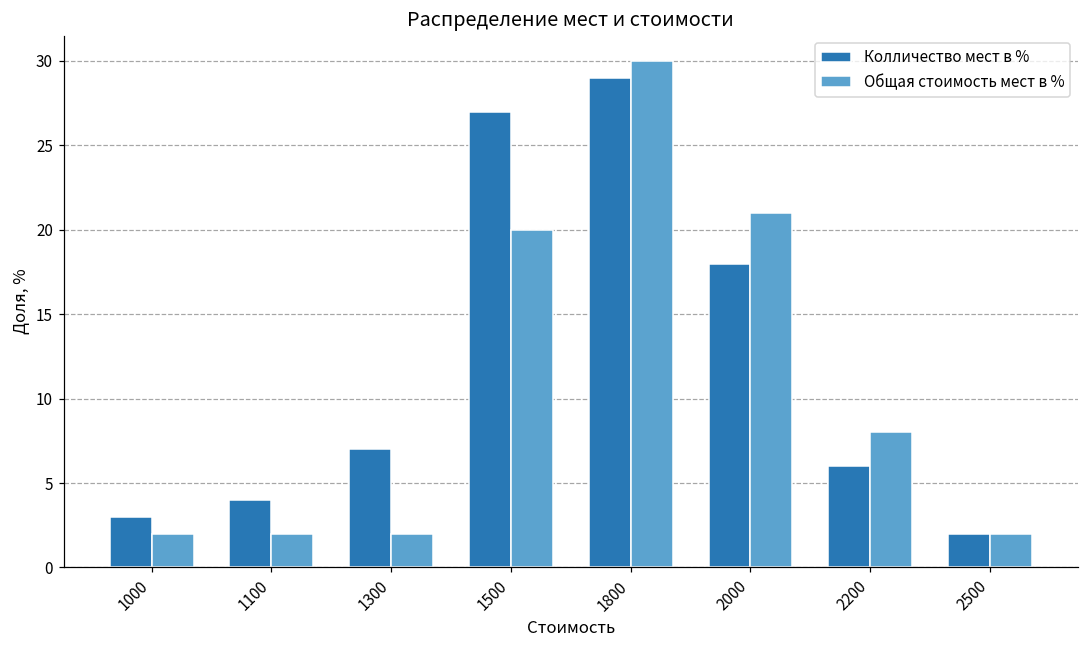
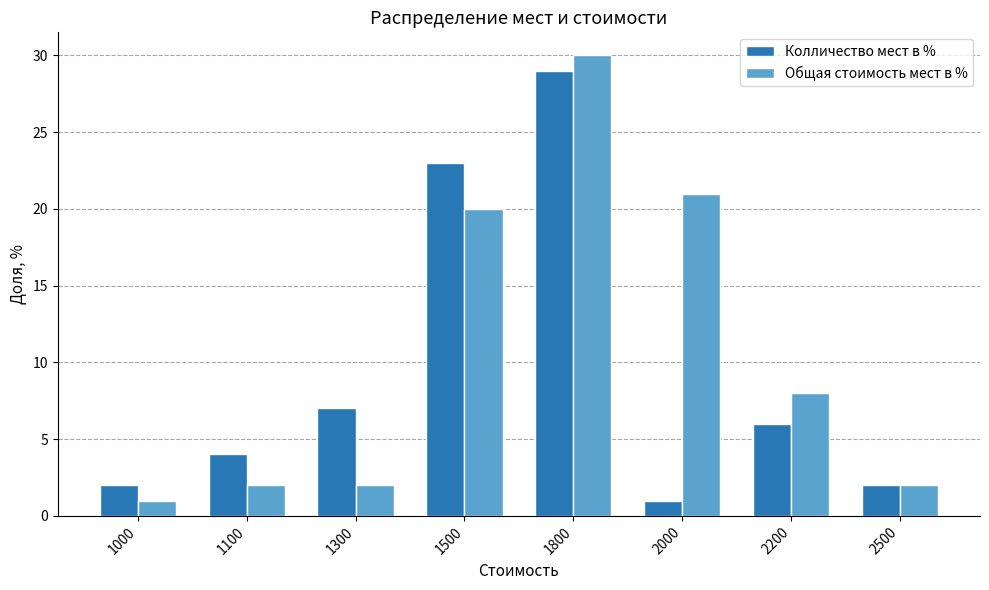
  {
    "Колличество мест в %": {
-     "1000": 3,
+     "1000": 2,
      "1100": 4,
      "1300": 7,
-     "1500": 27,
+     "1500": 23,
      "1800": 29,
-     "2000": 18,
+     "2000": 1,
      "2200": 6,
      "2500": 2
    },
    "Общая стоимость мест в %": {
-     "1000": 2,
+     "1000": 1,
      "1100": 2,
      "1300": 2,
      "1500": 20,
      "1800": 30,
      "2000": 21,
      "2200": 8,
      "2500": 2
    }
  }
